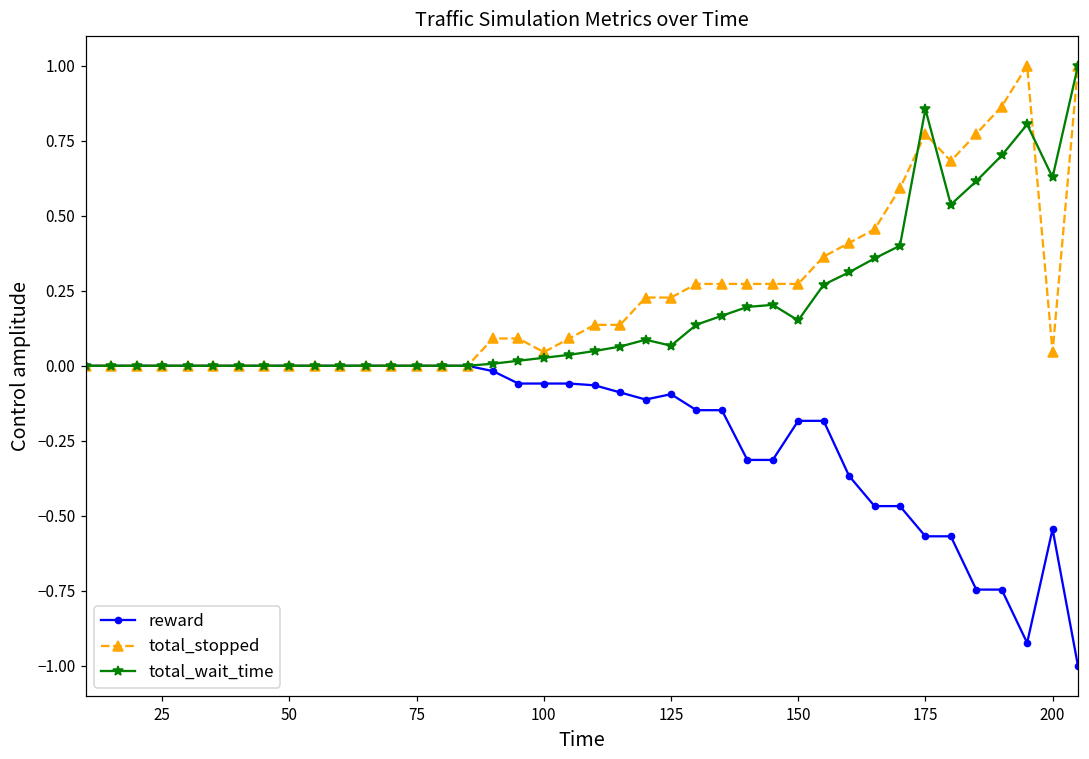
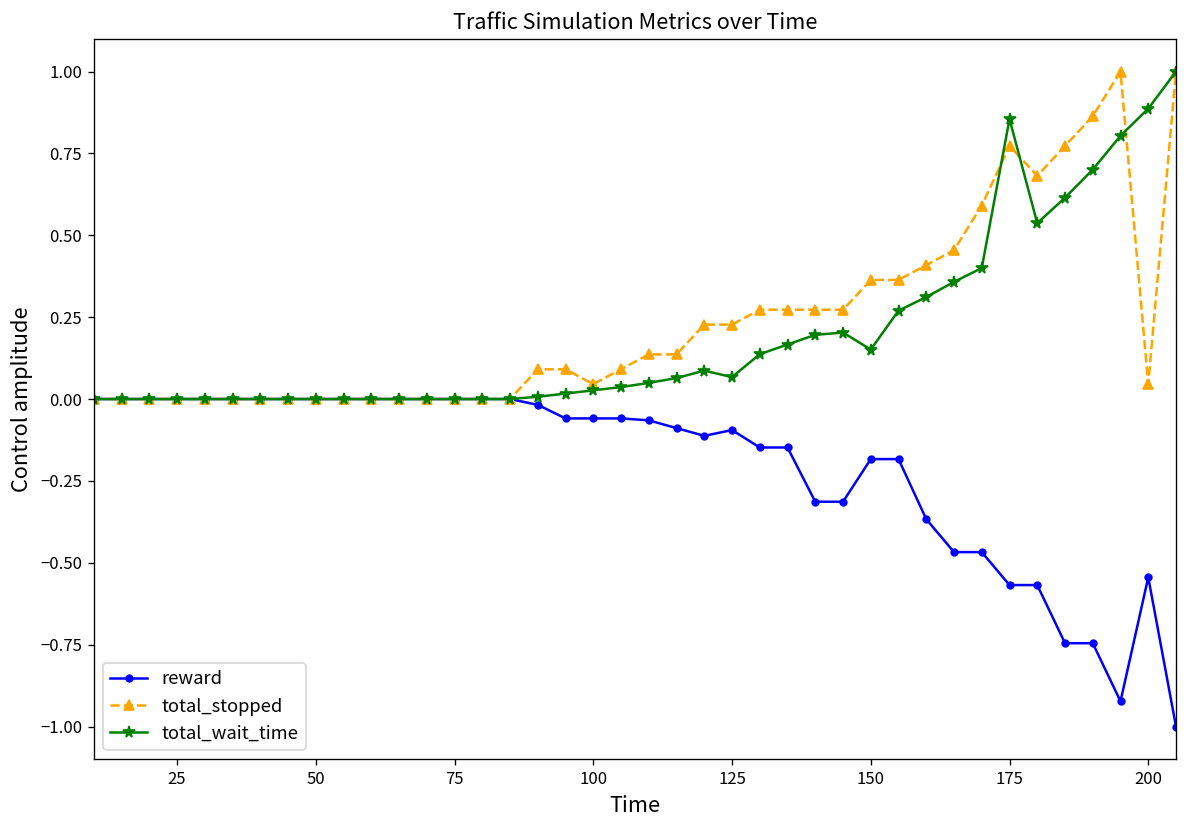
  {
    "reward": {
      "100": -0.06,
      "125": -0.09,
      "150": -0.18,
      "175": -0.57,
      "200": -0.54
    },
    "total_stopped": {
      "100": 0.05,
      "125": 0.23,
-     "150": 0.27,
+     "150": 0.36,
      "175": 0.77,
      "200": 0.05
    },
    "total_wait_time": {
      "100": 0.03,
      "125": 0.07,
      "150": 0.15,
      "175": 0.85,
-     "200": 0.63
+     "200": 0.89
    }
  }
